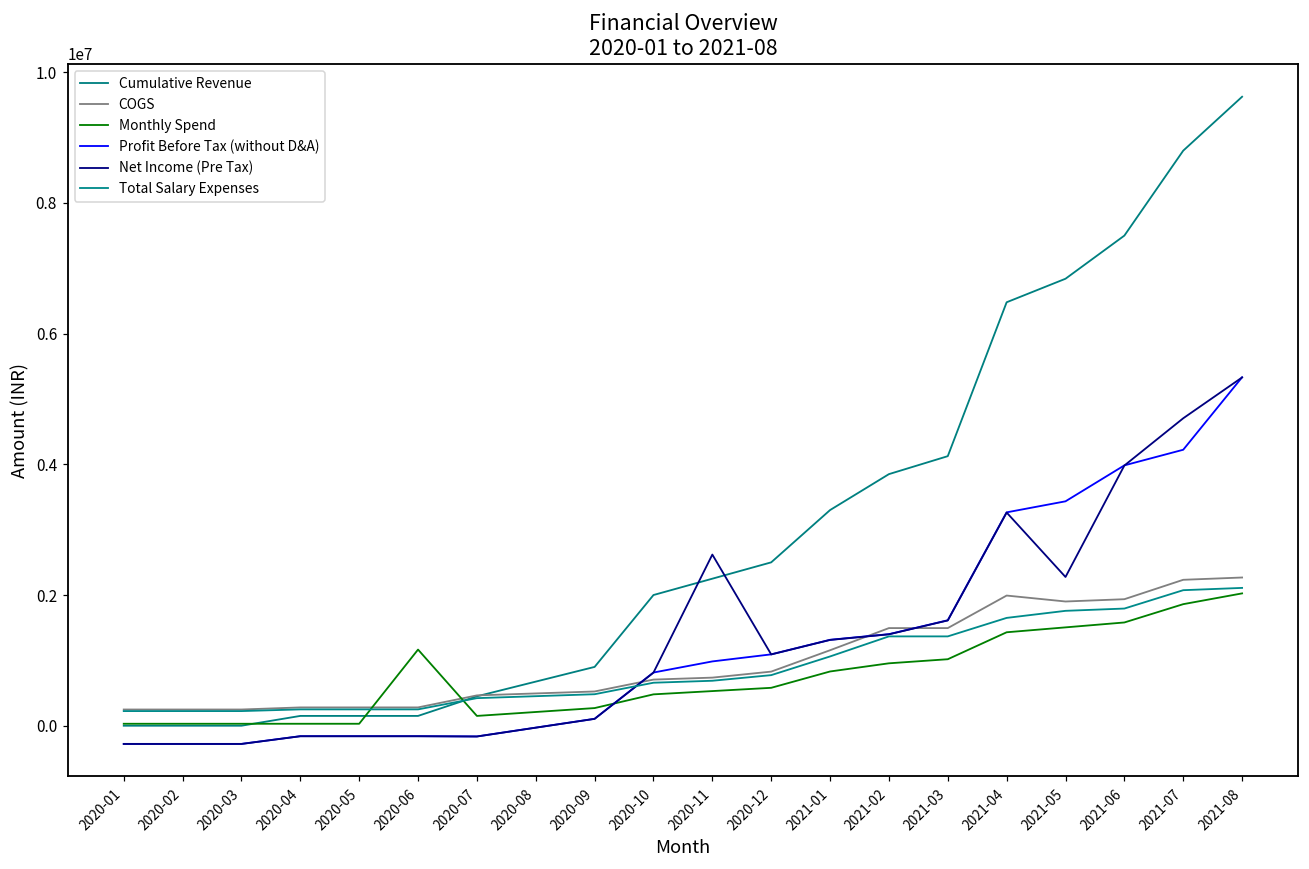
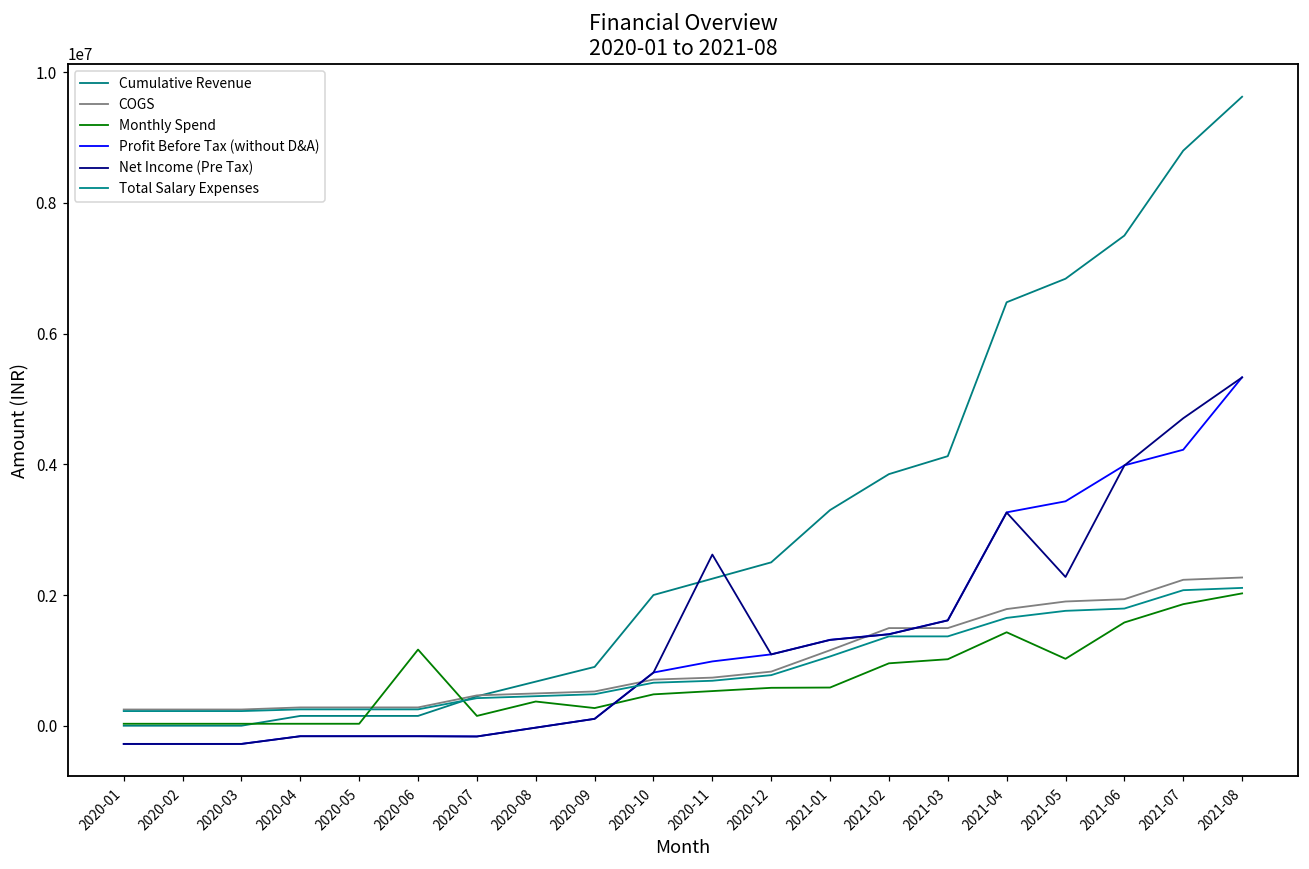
  {
    "COGS": {
      "2020-10": 700000,
      "2020-11": 700000,
      "2020-12": 800000,
      "2021-01": 1200000,
      "2021-02": 1500000,
      "2021-03": 1500000,
-     "2021-04": 2000000,
+     "2021-04": 1800000,
      "2021-05": 1900000,
      "2021-06": 1900000,
      "2021-07": 2200000,
      "2021-08": 2300000
    },
    "Monthly Spend": {
      "2020-04": 0,
      "2020-05": 0,
      "2020-06": 1200000,
      "2020-07": 200000,
-     "2020-08": 200000,
+     "2020-08": 400000,
      "2020-09": 300000,
      "2020-10": 500000,
      "2020-11": 500000,
      "2020-12": 600000,
-     "2021-01": 800000,
+     "2021-01": 600000,
      "2021-02": 1000000,
      "2021-03": 1000000,
      "2021-04": 1400000,
-     "2021-05": 1500000,
+     "2021-05": 1000000,
      "2021-06": 1600000,
      "2021-07": 1900000,
      "2021-08": 2000000
    },
    "Profit Before Tax (without D&A)": {
      "2020-11": 1000000,
      "2021-05": 3400000,
      "2021-07": 4200000
    },
    "Net Income (Pre Tax)": {
      "2020-11": 2600000,
      "2021-05": 2300000,
      "2021-07": 4700000
    }
  }
